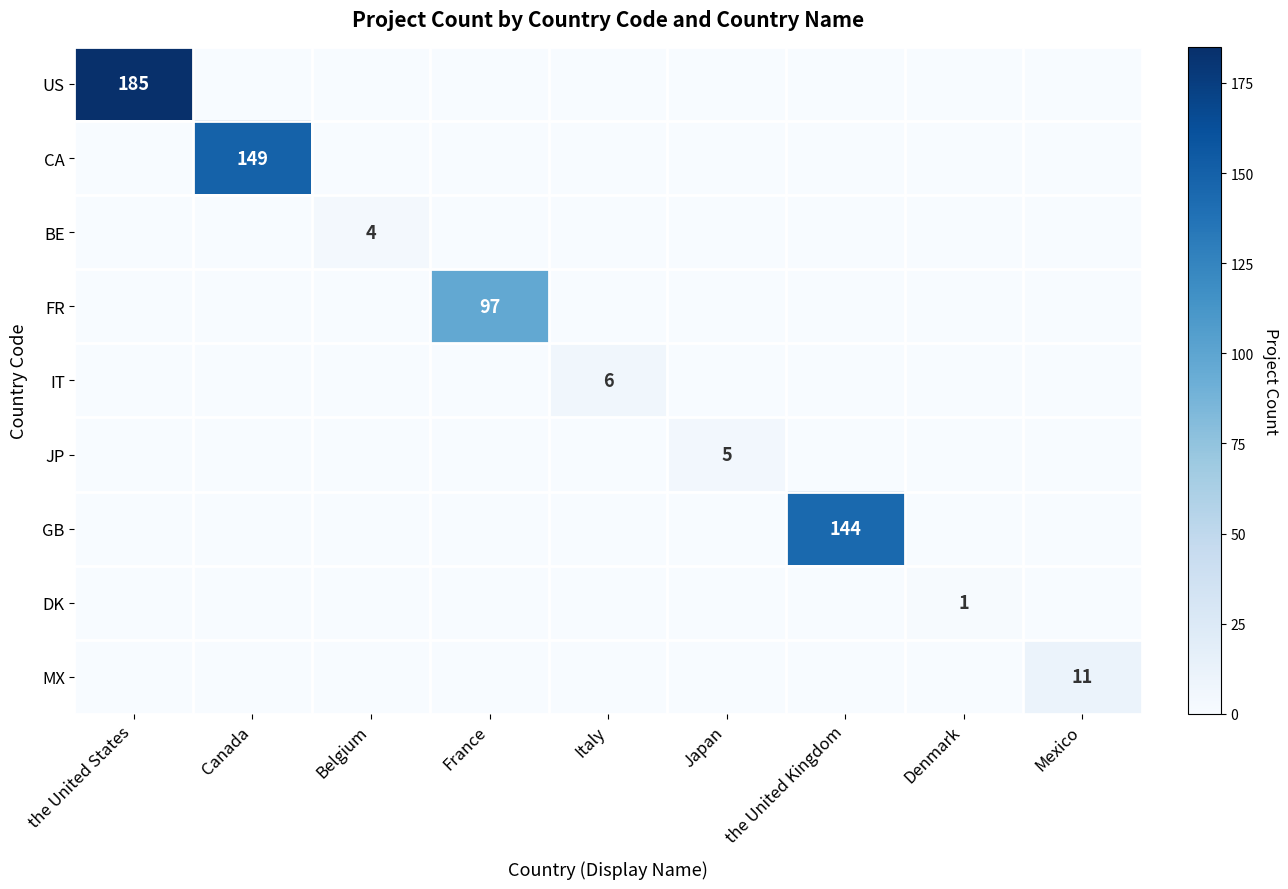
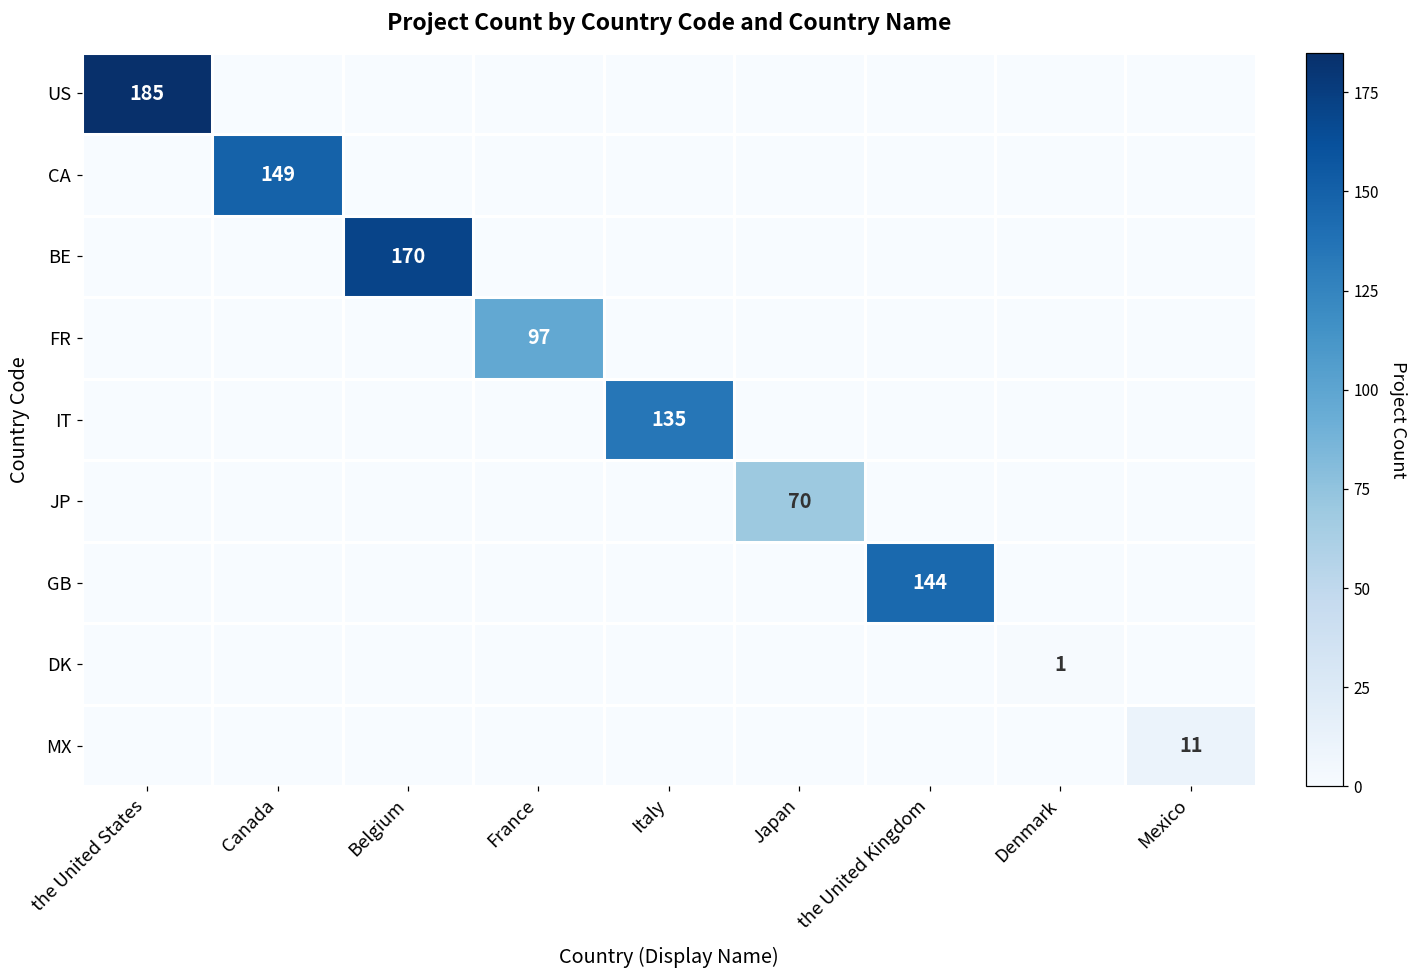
  {
    "US": {
      "the United States": 185
    },
    "CA": {
      "Canada": 149
    },
    "BE": {
-     "Belgium": 4
+     "Belgium": 170
    },
    "FR": {
      "France": 97
    },
    "IT": {
-     "Italy": 6
+     "Italy": 135
    },
    "JP": {
-     "Japan": 5
+     "Japan": 70
    },
    "GB": {
      "the United Kingdom": 144
    },
    "DK": {
      "Denmark": 1
    },
    "MX": {
      "Mexico": 11
    }
  }
